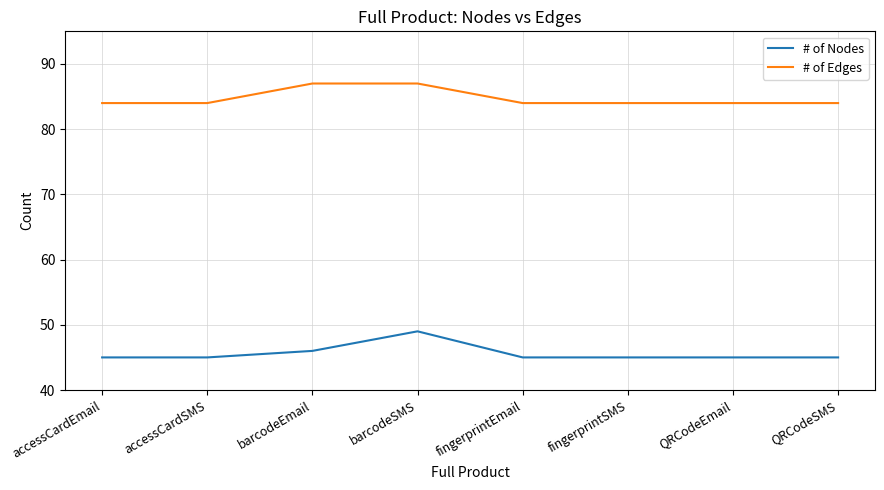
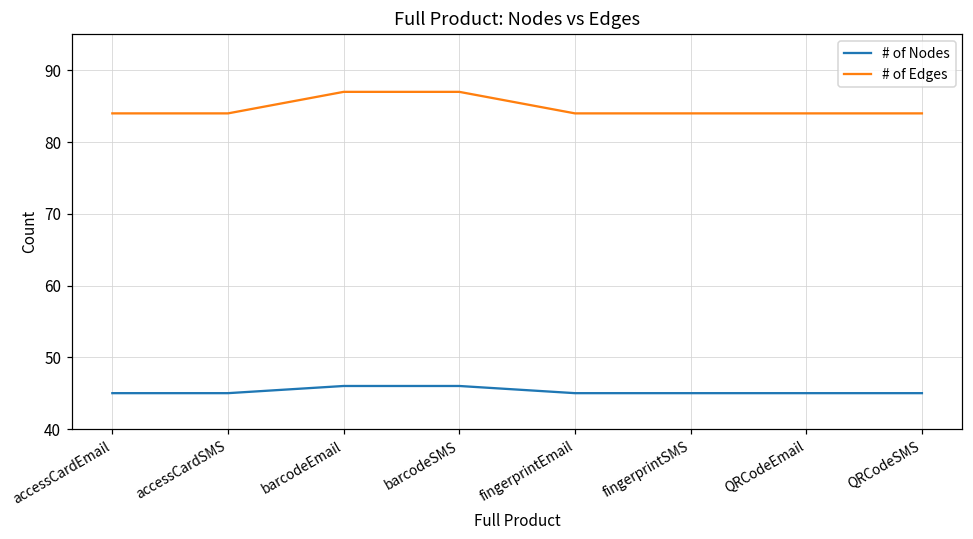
  {
    "# of Nodes": {
      "accessCardEmail": 45,
      "accessCardSMS": 45,
      "barcodeEmail": 46,
-     "barcodeSMS": 49,
+     "barcodeSMS": 46,
      "fingerprintEmail": 45,
      "fingerprintSMS": 45,
      "QRCodeEmail": 45,
      "QRCodeSMS": 45
    },
    "# of Edges": {
      "accessCardEmail": 84,
      "accessCardSMS": 84,
      "barcodeEmail": 87,
      "barcodeSMS": 87,
      "fingerprintEmail": 84,
      "fingerprintSMS": 84,
      "QRCodeEmail": 84,
      "QRCodeSMS": 84
    }
  }
